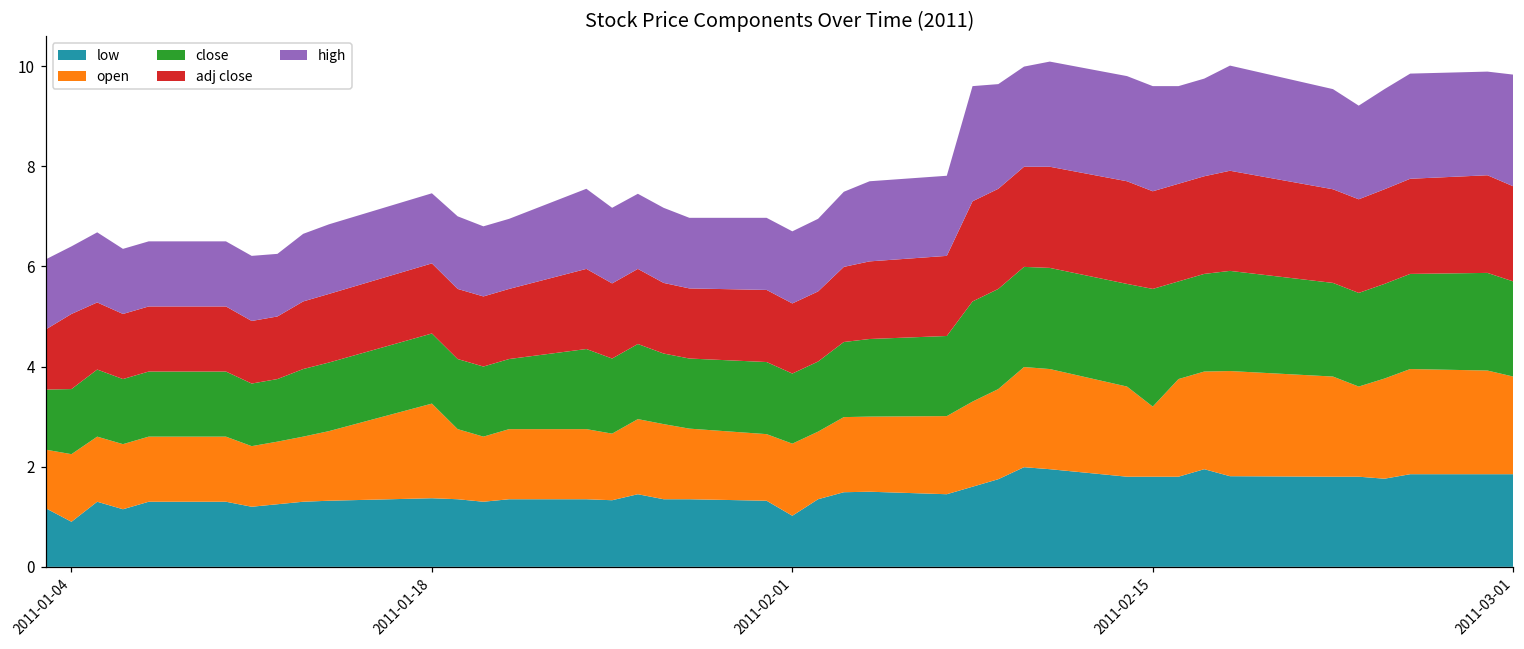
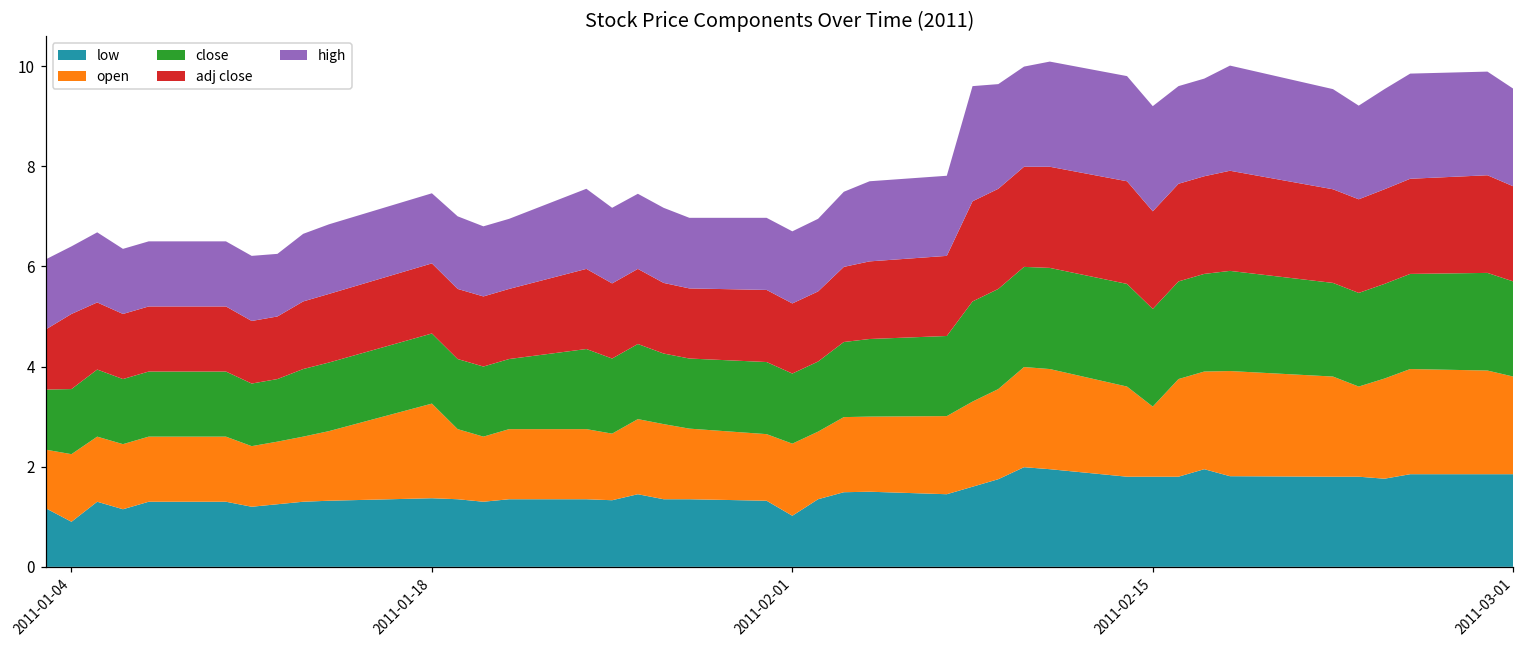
  {
    "close": {
-     "2011-02-15": 2.4
+     "2011-02-15": 2.0
    },
    "high": {
      "2011-01-04": 1.4,
      "2011-01-18": 1.4,
      "2011-02-01": 1.4,
      "2011-02-15": 2.1,
-     "2011-03-01": 2.2
+     "2011-03-01": 1.9
    }
  }
